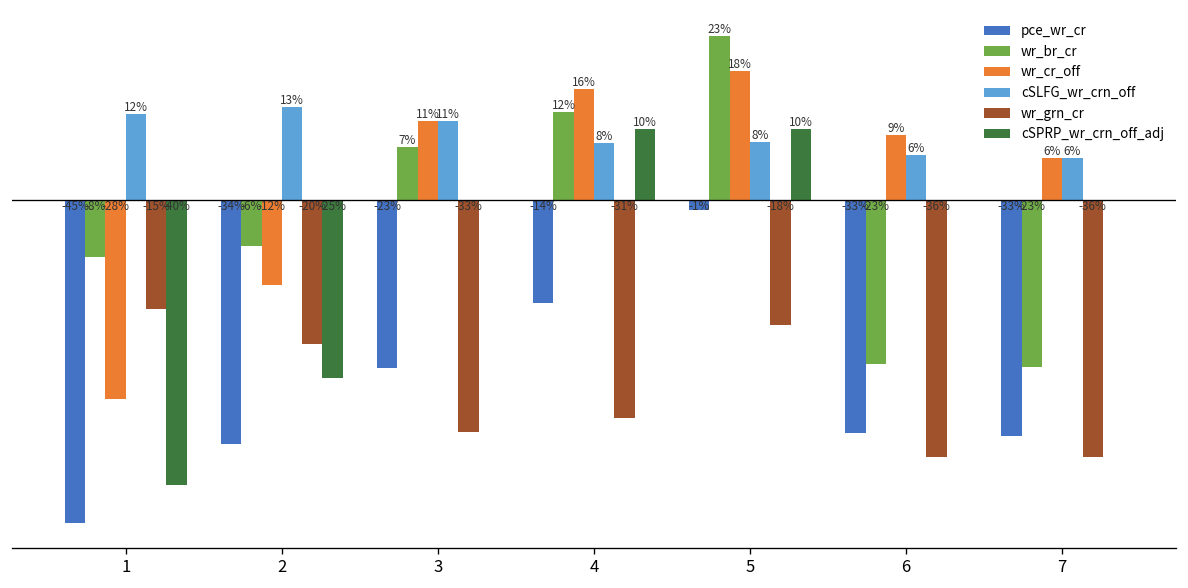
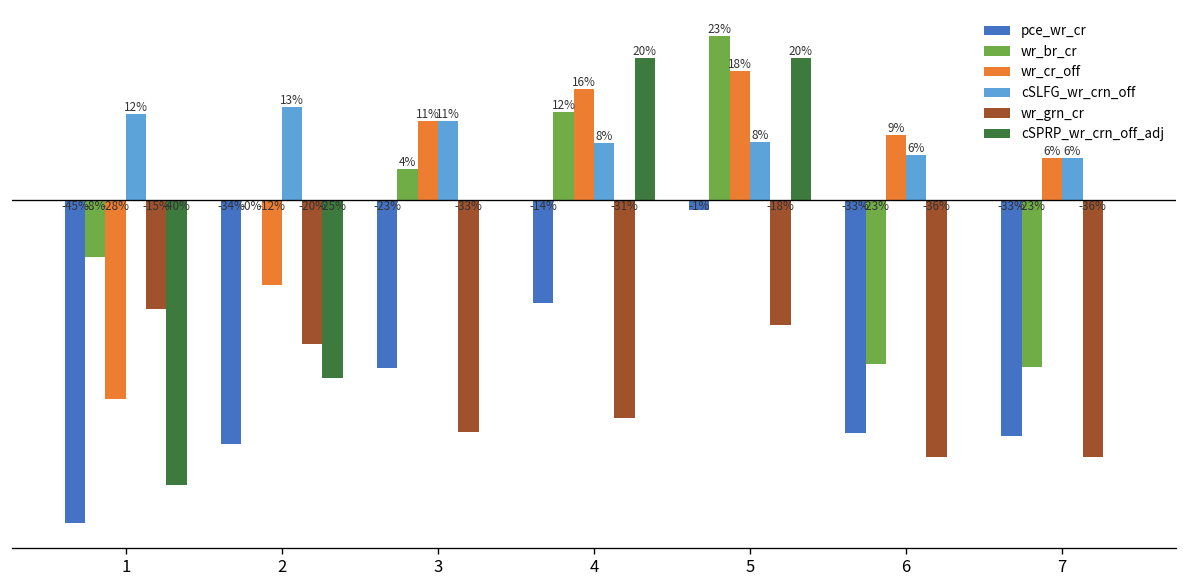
  {
    "wr_br_cr": {
-     "2": "-6%",
-     "3": "7%",
+     "2": "-0%",
+     "3": "4%",
      "4": "12%",
      "5": "23%"
    },
    "wr_cr_off": {
      "3": "11%",
      "4": "16%",
      "5": "18%",
      "6": "9%",
      "7": "6%"
    },
    "wr_grn_cr": {
      "3": "-33%",
      "4": "-31%",
      "5": "-18%",
      "6": "-36%",
      "7": "-36%"
    },
    "cSPRP_wr_crn_off_adj": {
-     "4": "10%",
-     "5": "10%"
+     "4": "20%",
+     "5": "20%"
    }
  }
